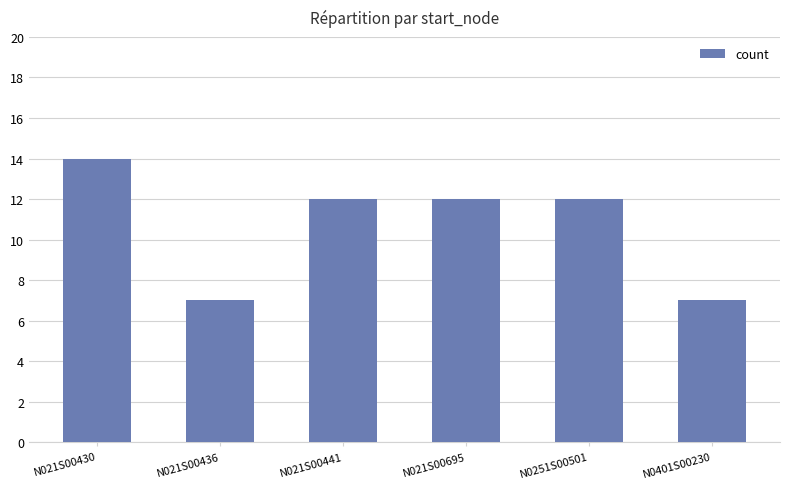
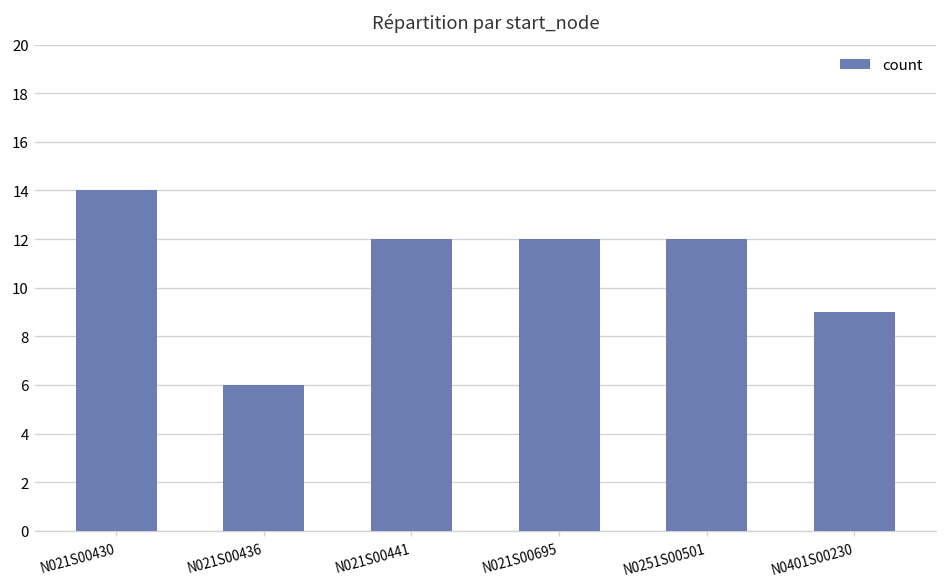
  {
    "N021S00430": 14,
-   "N021S00436": 7,
+   "N021S00436": 6,
    "N021S00441": 12,
    "N021S00695": 12,
    "N0251S00501": 12,
-   "N0401S00230": 7
+   "N0401S00230": 9
  }
